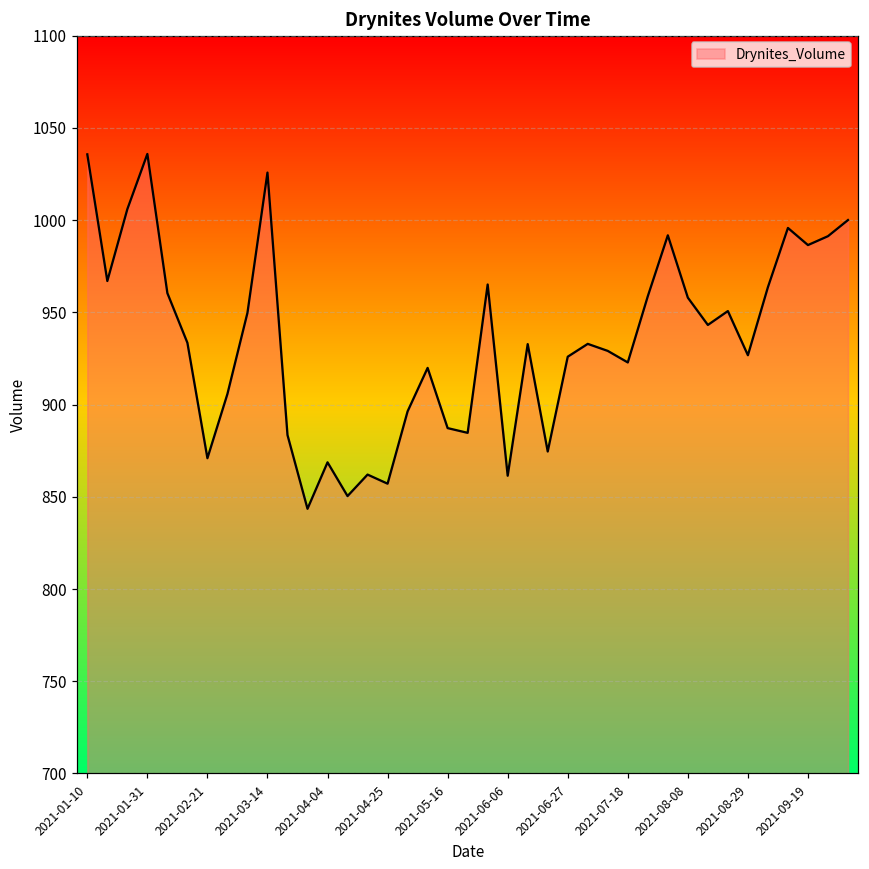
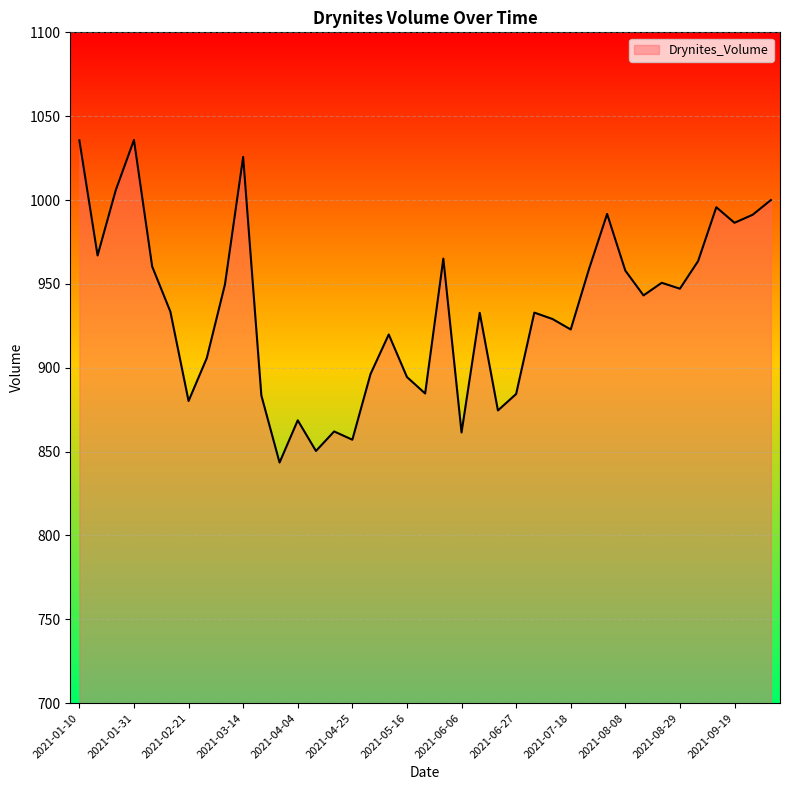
  {
    "2021-01-10": 1036,
    "2021-01-31": 1036,
-   "2021-02-21": 871,
+   "2021-02-21": 880,
    "2021-03-14": 1026,
    "2021-04-04": 869,
    "2021-04-25": 857,
-   "2021-05-16": 887,
+   "2021-05-16": 894,
    "2021-06-06": 861,
-   "2021-06-27": 926,
+   "2021-06-27": 884,
    "2021-07-18": 923,
    "2021-08-08": 958,
-   "2021-08-29": 927,
+   "2021-08-29": 947,
    "2021-09-19": 986
  }
